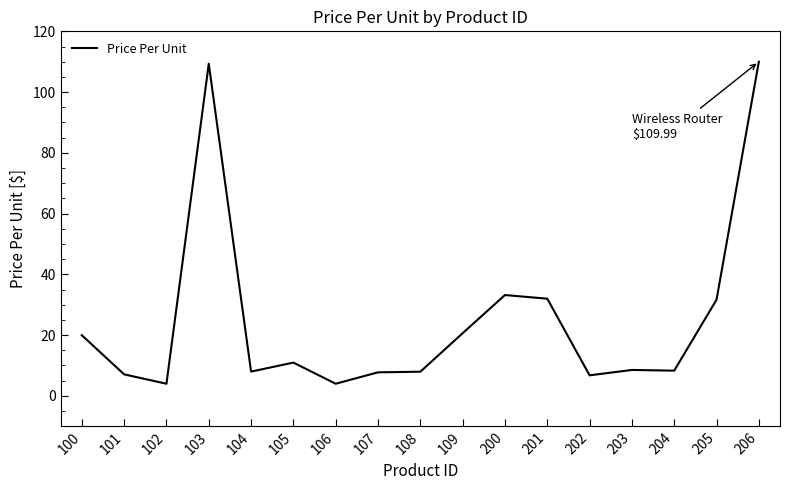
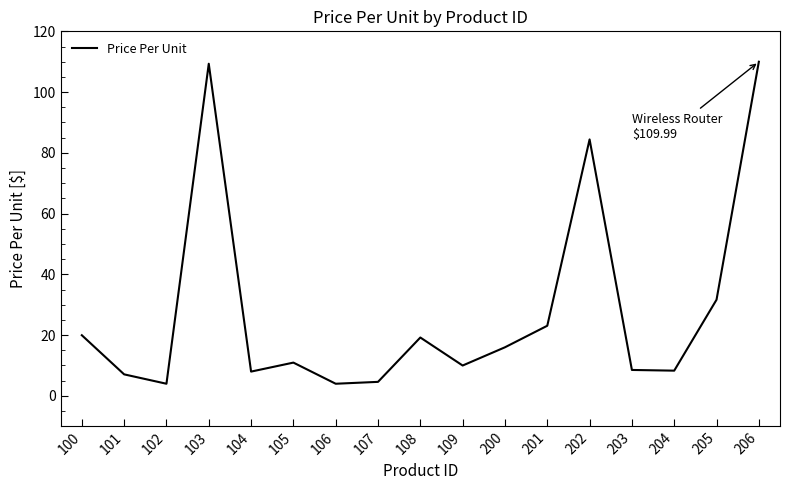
  {
    "100": 20,
    "101": 7,
    "102": 4,
    "103": 109,
    "104": 8,
    "105": 11,
    "106": 4,
-   "107": 8,
-   "108": 8,
-   "109": 21,
-   "200": 33,
-   "201": 32,
-   "202": 7,
+   "107": 5,
+   "108": 19,
+   "109": 10,
+   "200": 16,
+   "201": 23,
+   "202": 84,
    "203": 9,
    "204": 8,
    "205": 32
  }
